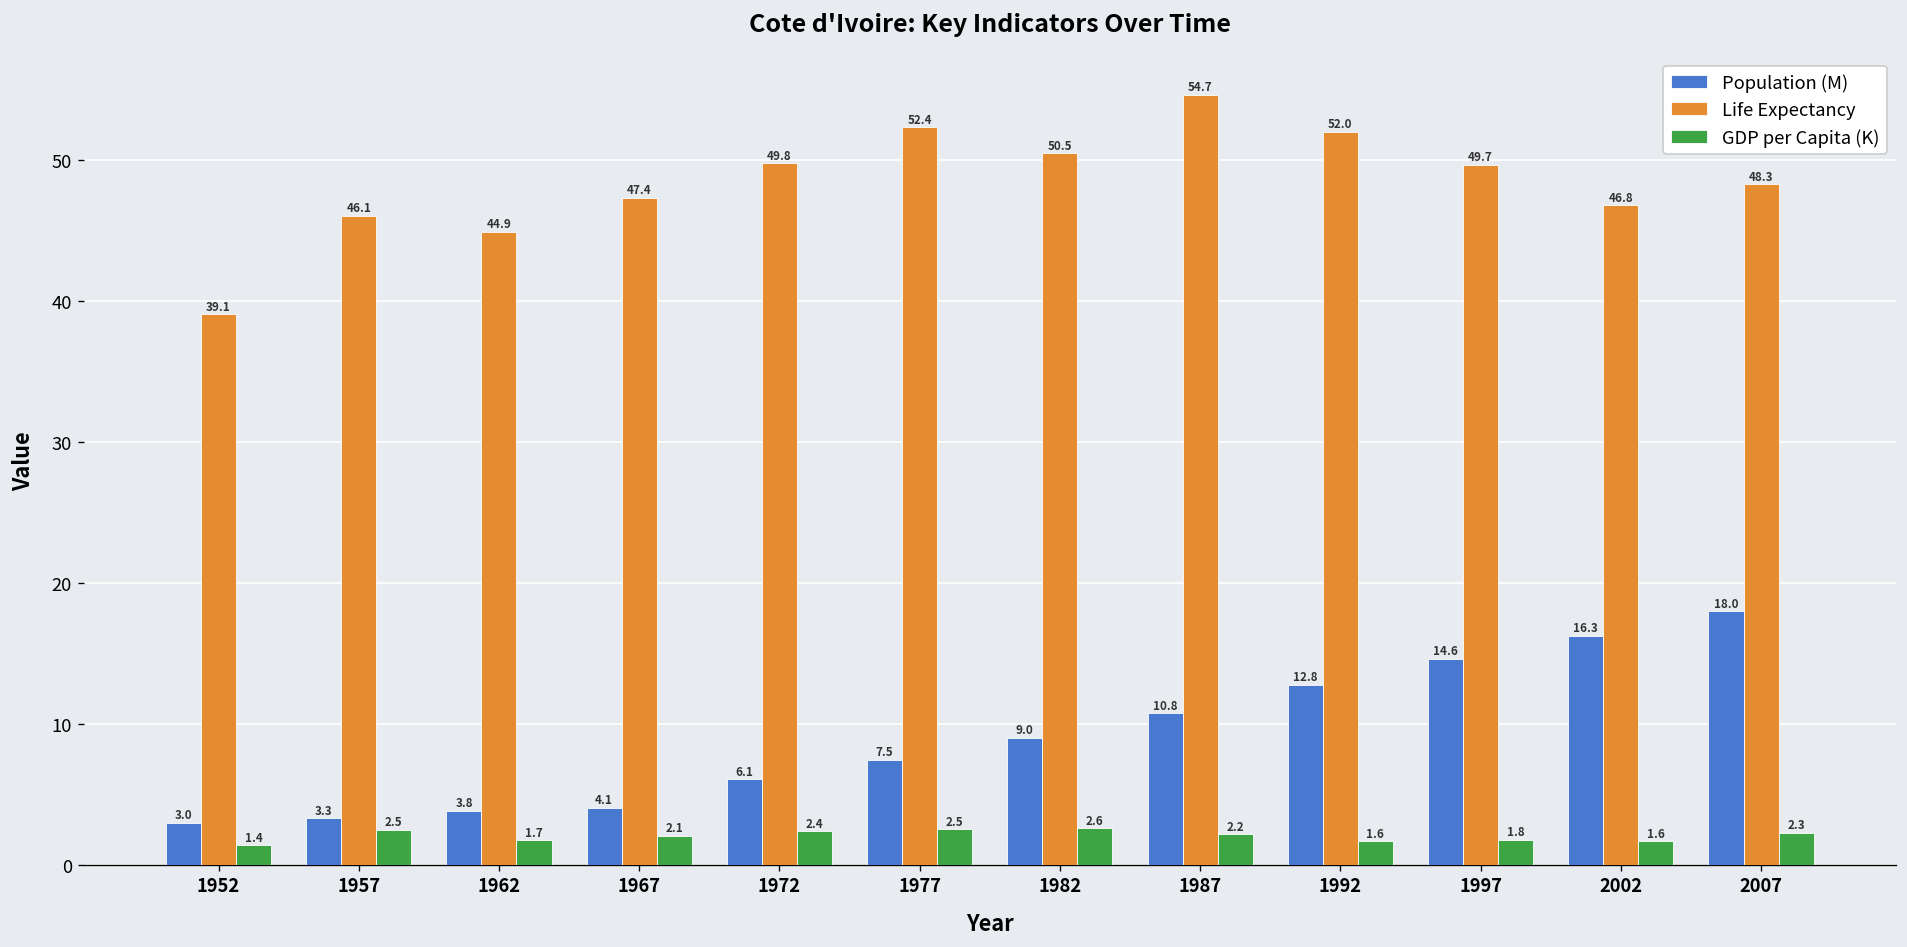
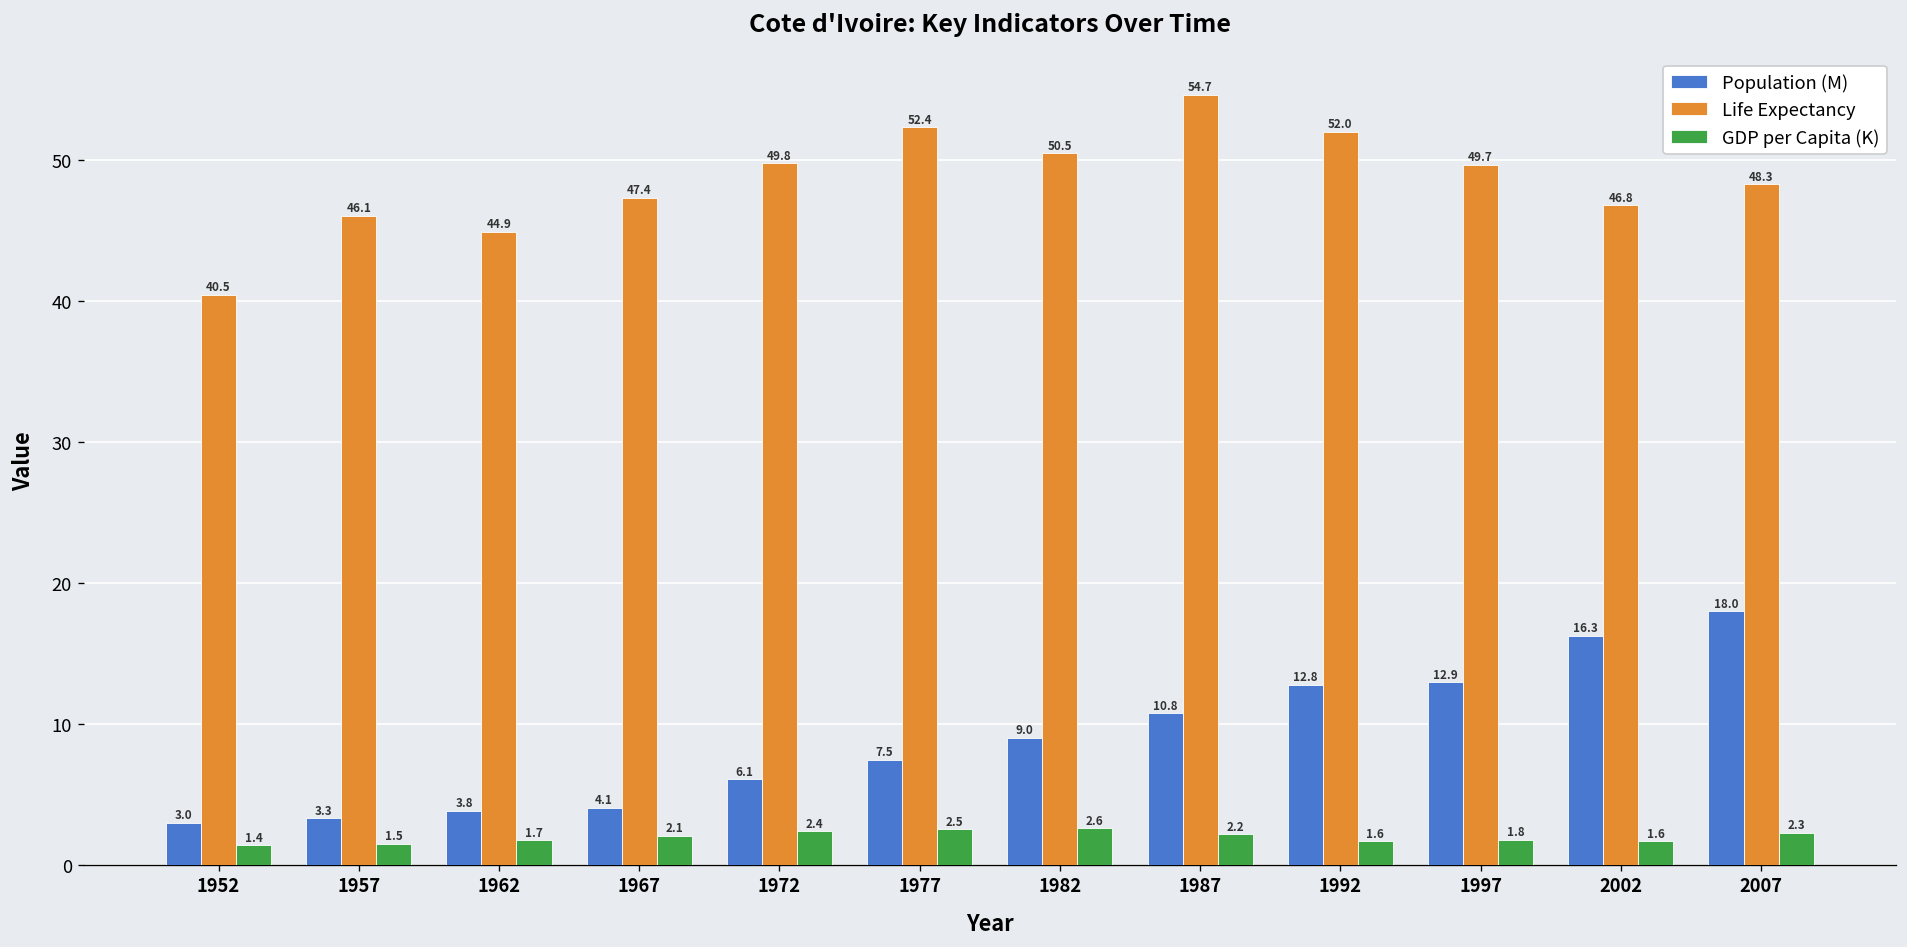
  {
    "Population (M)": {
      "1952": 3.0,
      "1957": 3.3,
      "1962": 3.8,
      "1967": 4.1,
      "1972": 6.1,
      "1977": 7.5,
      "1982": 9.0,
      "1987": 10.8,
      "1992": 12.8,
-     "1997": 14.6,
+     "1997": 12.9,
      "2002": 16.3,
      "2007": 18.0
    },
    "Life Expectancy": {
-     "1952": 39.1,
+     "1952": 40.5,
      "1957": 46.1,
      "1962": 44.9,
      "1967": 47.4,
      "1972": 49.8,
      "1977": 52.4,
      "1982": 50.5,
      "1987": 54.7,
      "1992": 52.0,
      "1997": 49.7,
      "2002": 46.8,
      "2007": 48.3
    },
    "GDP per Capita (K)": {
      "1952": 1.4,
-     "1957": 2.5,
+     "1957": 1.5,
      "1962": 1.7,
      "1967": 2.1,
      "1972": 2.4,
      "1977": 2.5,
      "1982": 2.6,
      "1987": 2.2,
      "1992": 1.6,
      "1997": 1.8,
      "2002": 1.6,
      "2007": 2.3
    }
  }
